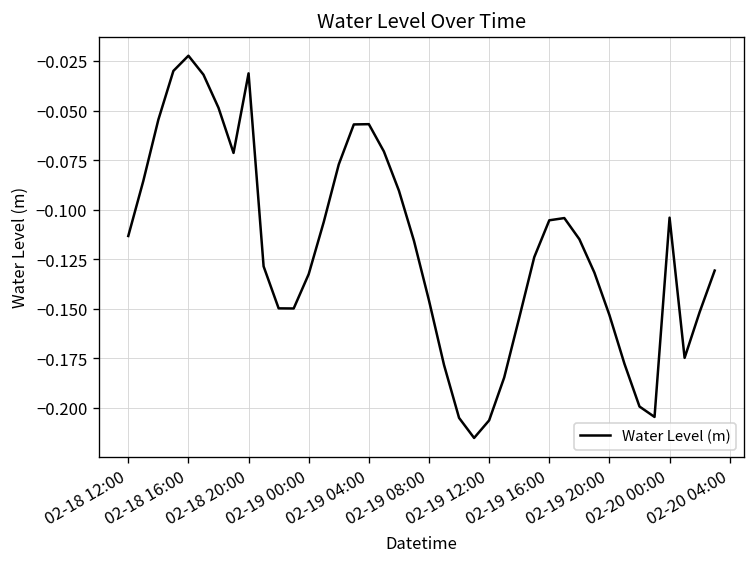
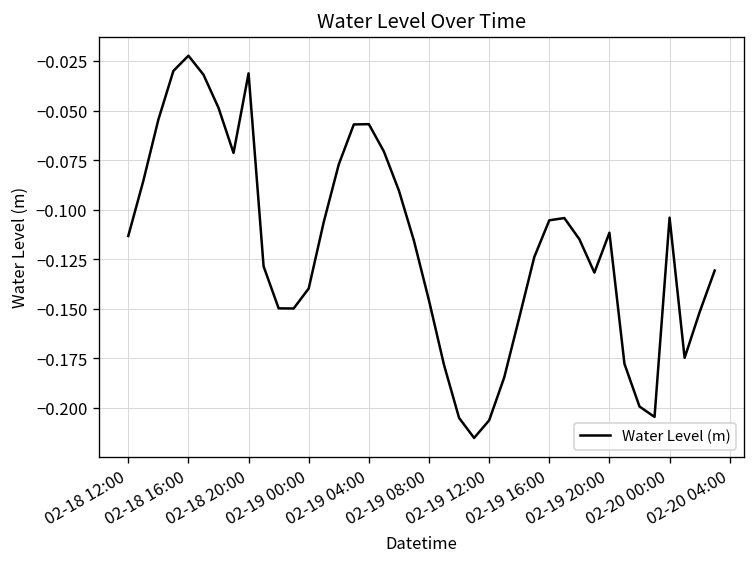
  {
    "02-18 12:00": -0.113,
    "02-18 16:00": -0.022,
    "02-18 20:00": -0.031,
-   "02-19 00:00": -0.133,
+   "02-19 00:00": -0.140,
    "02-19 04:00": -0.057,
    "02-19 08:00": -0.146,
    "02-19 12:00": -0.206,
    "02-19 16:00": -0.105,
-   "02-19 20:00": -0.153,
+   "02-19 20:00": -0.112,
    "02-20 00:00": -0.104
  }
